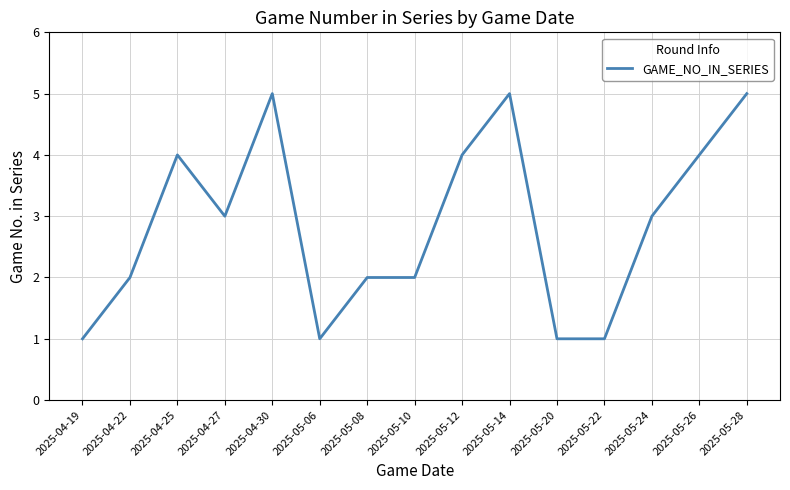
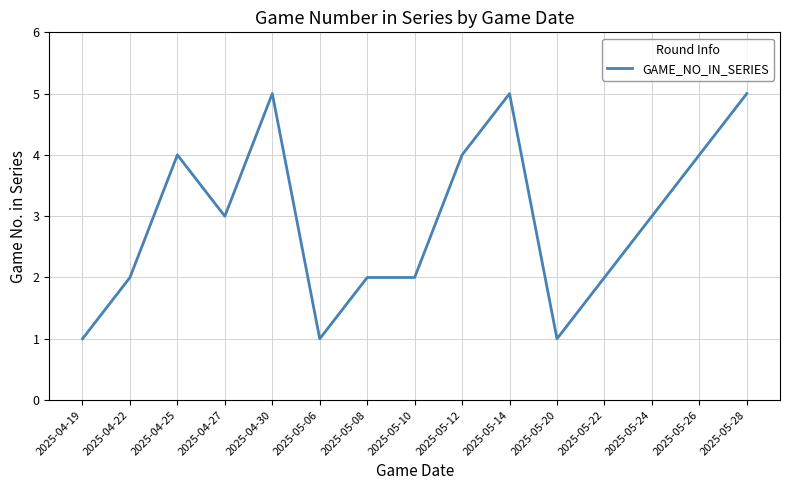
  {
    "2025-04-19": 1,
    "2025-04-22": 2,
    "2025-04-25": 4,
    "2025-04-27": 3,
    "2025-04-30": 5,
    "2025-05-06": 1,
    "2025-05-08": 2,
    "2025-05-10": 2,
    "2025-05-12": 4,
    "2025-05-14": 5,
    "2025-05-20": 1,
-   "2025-05-22": 1,
+   "2025-05-22": 2,
    "2025-05-24": 3,
    "2025-05-26": 4,
    "2025-05-28": 5
  }
